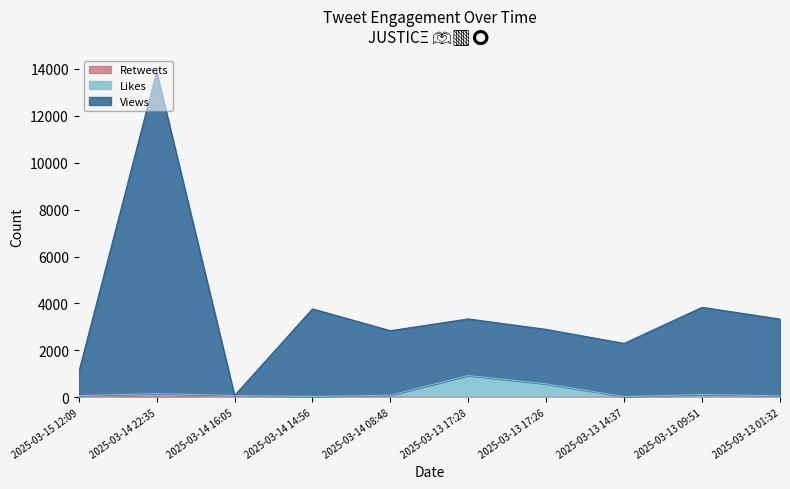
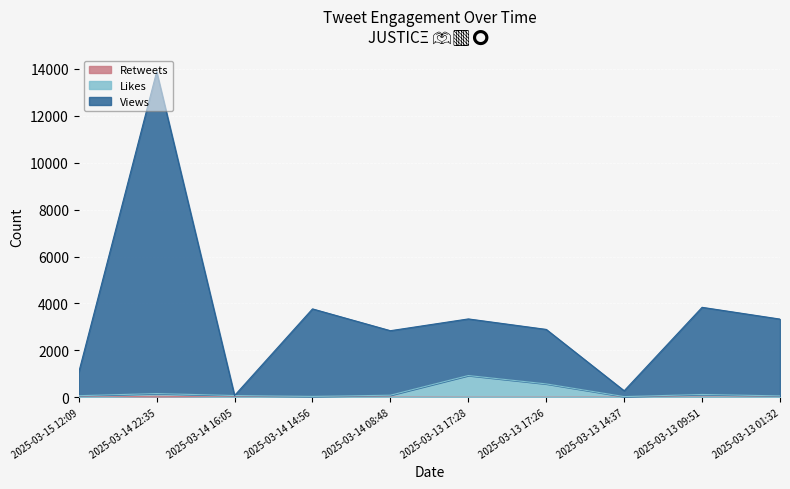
  {
    "Retweets": {
      "2025-03-14 22:35": 0,
      "2025-03-13 17:28": 0,
      "2025-03-13 17:26": 0,
      "2025-03-13 09:51": 0
    },
    "Likes": {
      "2025-03-14 22:35": 100,
      "2025-03-13 17:28": 900,
      "2025-03-13 17:26": 600,
      "2025-03-13 09:51": 100
    },
    "Views": {
      "2025-03-15 12:09": 1000,
      "2025-03-14 14:56": 3700,
      "2025-03-14 08:48": 2800,
      "2025-03-13 17:28": 2400,
      "2025-03-13 17:26": 2300,
-     "2025-03-13 14:37": 2300,
+     "2025-03-13 14:37": 200,
      "2025-03-13 09:51": 3700,
      "2025-03-13 01:32": 3300
    }
  }
